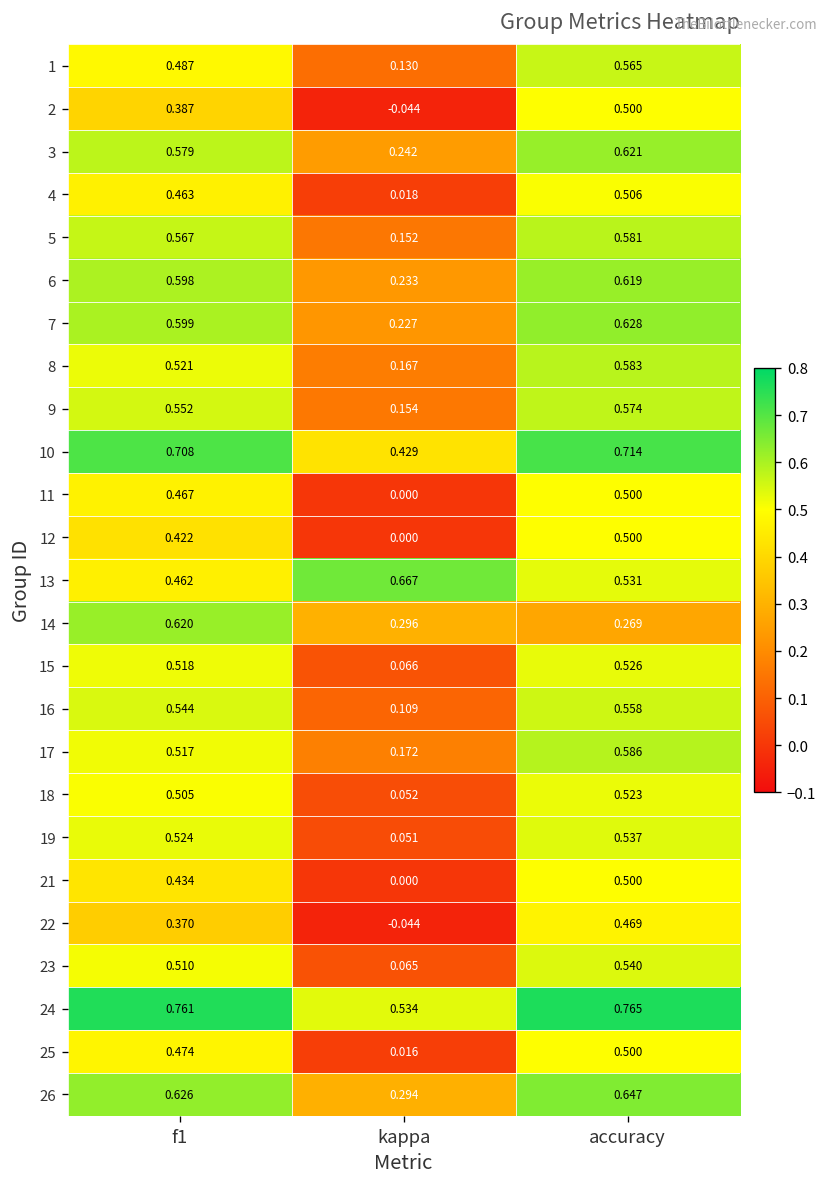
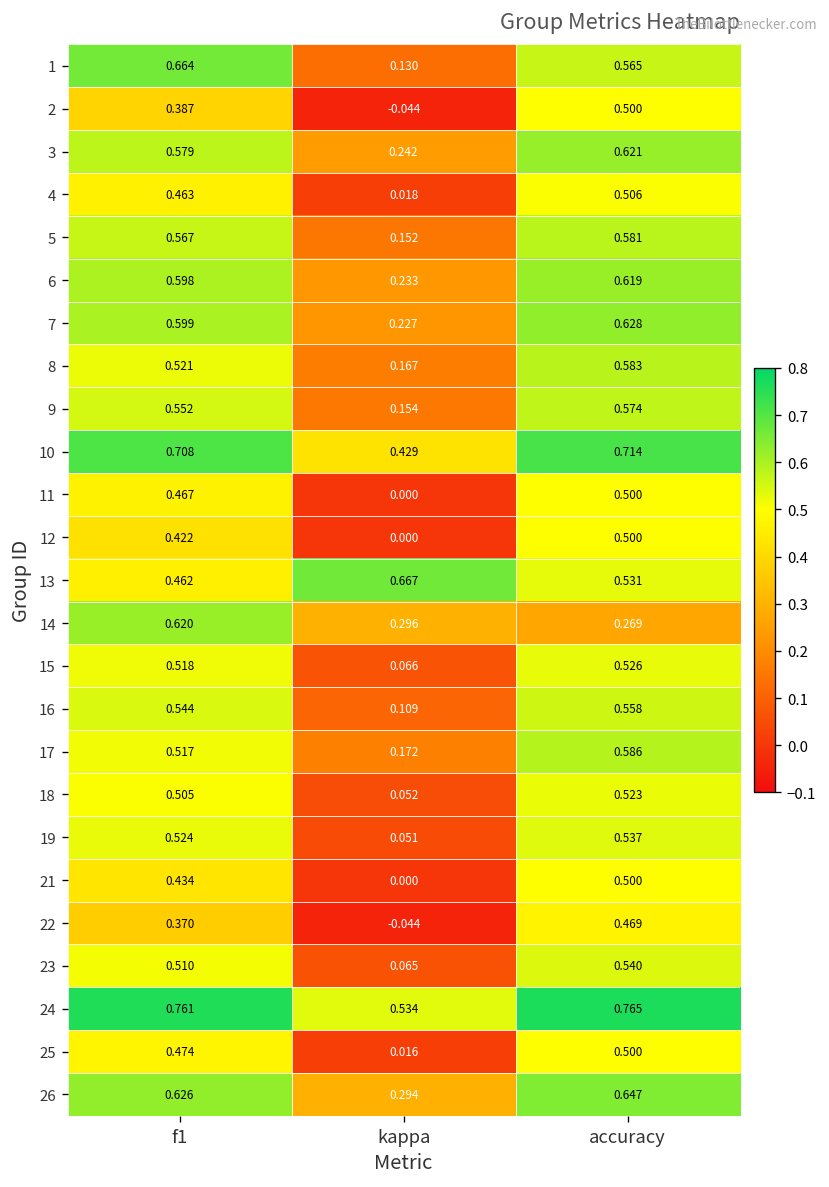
  {
    "1": {
-     "f1": 0.487,
+     "f1": 0.664,
      "kappa": 0.130,
      "accuracy": 0.565
    },
    "2": {
      "f1": 0.387,
      "kappa": -0.044,
      "accuracy": 0.500
    },
    "3": {
      "f1": 0.579,
      "kappa": 0.242,
      "accuracy": 0.621
    },
    "4": {
      "f1": 0.463,
      "kappa": 0.018,
      "accuracy": 0.506
    },
    "5": {
      "f1": 0.567,
      "kappa": 0.152,
      "accuracy": 0.581
    },
    "6": {
      "f1": 0.598,
      "kappa": 0.233,
      "accuracy": 0.619
    },
    "7": {
      "f1": 0.599,
      "kappa": 0.227,
      "accuracy": 0.628
    },
    "8": {
      "f1": 0.521,
      "kappa": 0.167,
      "accuracy": 0.583
    },
    "9": {
      "f1": 0.552,
      "kappa": 0.154,
      "accuracy": 0.574
    },
    "10": {
      "f1": 0.708,
      "kappa": 0.429,
      "accuracy": 0.714
    },
    "11": {
      "f1": 0.467,
      "kappa": 0.000,
      "accuracy": 0.500
    },
    "12": {
      "f1": 0.422,
      "kappa": 0.000,
      "accuracy": 0.500
    },
    "13": {
      "f1": 0.462,
      "kappa": 0.667,
      "accuracy": 0.531
    },
    "14": {
      "f1": 0.620,
      "kappa": 0.296,
      "accuracy": 0.269
    },
    "15": {
      "f1": 0.518,
      "kappa": 0.066,
      "accuracy": 0.526
    },
    "16": {
      "f1": 0.544,
      "kappa": 0.109,
      "accuracy": 0.558
    },
    "17": {
      "f1": 0.517,
      "kappa": 0.172,
      "accuracy": 0.586
    },
    "18": {
      "f1": 0.505,
      "kappa": 0.052,
      "accuracy": 0.523
    },
    "19": {
      "f1": 0.524,
      "kappa": 0.051,
      "accuracy": 0.537
    },
    "21": {
      "f1": 0.434,
      "kappa": 0.000,
      "accuracy": 0.500
    },
    "22": {
      "f1": 0.370,
      "kappa": -0.044,
      "accuracy": 0.469
    },
    "23": {
      "f1": 0.510,
      "kappa": 0.065,
      "accuracy": 0.540
    },
    "24": {
      "f1": 0.761,
      "kappa": 0.534,
      "accuracy": 0.765
    },
    "25": {
      "f1": 0.474,
      "kappa": 0.016,
      "accuracy": 0.500
    },
    "26": {
      "f1": 0.626,
      "kappa": 0.294,
      "accuracy": 0.647
    }
  }
